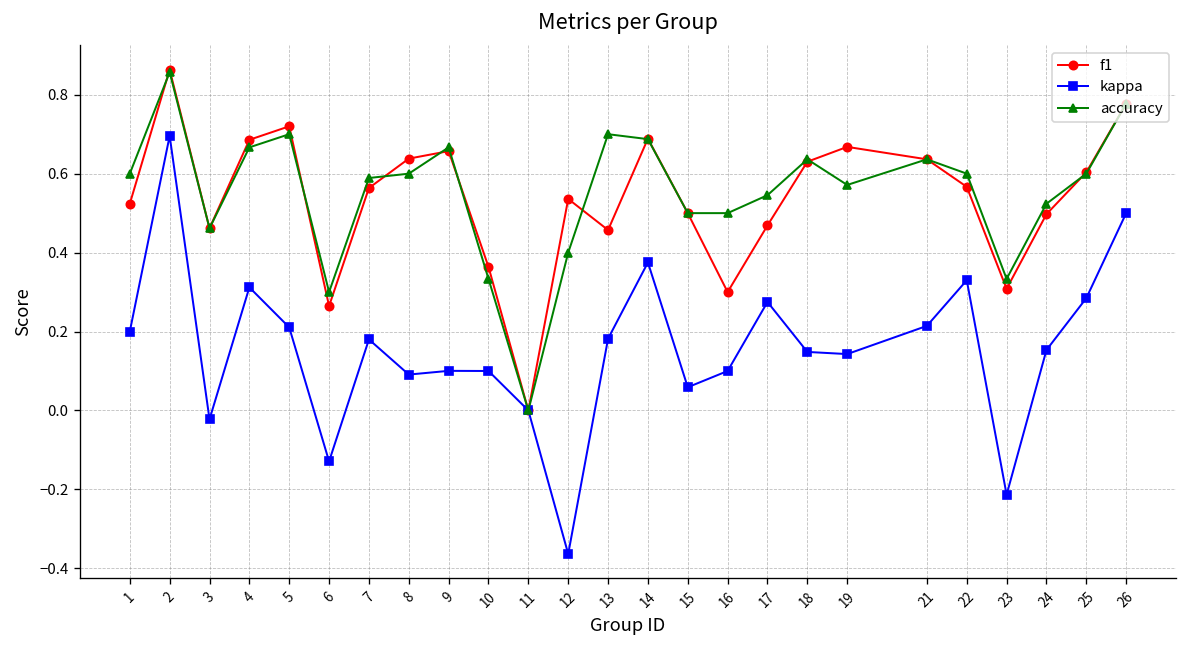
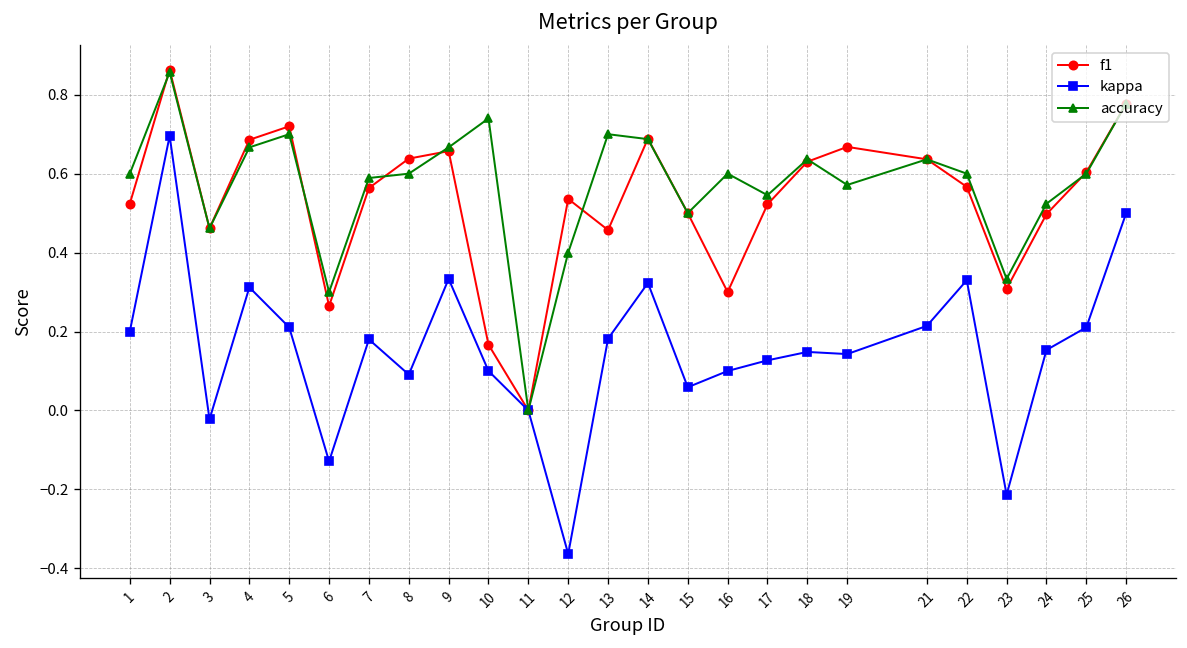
  {
    "f1": {
      "1": 0.52,
      "4": 0.69,
      "5": 0.72,
      "6": 0.26,
      "7": 0.56,
      "8": 0.64,
      "9": 0.66,
-     "10": 0.36,
+     "10": 0.17,
      "12": 0.54,
      "13": 0.46,
      "16": 0.30,
-     "17": 0.47,
+     "17": 0.52,
      "19": 0.67,
      "22": 0.57,
      "23": 0.31,
      "24": 0.50
    },
    "kappa": {
      "1": 0.20,
      "2": 0.70,
      "3": -0.02,
      "4": 0.31,
      "5": 0.21,
      "6": -0.13,
      "7": 0.18,
      "8": 0.09,
-     "9": 0.10,
+     "9": 0.33,
      "10": 0.10,
      "12": -0.36,
      "13": 0.18,
-     "14": 0.38,
+     "14": 0.32,
      "15": 0.06,
      "16": 0.10,
-     "17": 0.27,
+     "17": 0.13,
      "18": 0.15,
      "19": 0.14,
      "21": 0.21,
      "22": 0.33,
      "23": -0.21,
      "24": 0.15,
-     "25": 0.28,
+     "25": 0.21,
      "26": 0.50
    },
    "accuracy": {
      "1": 0.60,
      "4": 0.67,
      "5": 0.70,
      "6": 0.30,
      "7": 0.59,
      "8": 0.60,
      "9": 0.67,
-     "10": 0.33,
+     "10": 0.74,
      "12": 0.40,
      "13": 0.70,
-     "16": 0.5,
+     "16": 0.6,
      "17": 0.55,
      "19": 0.57,
      "22": 0.60,
      "23": 0.33,
      "24": 0.52
    }
  }
